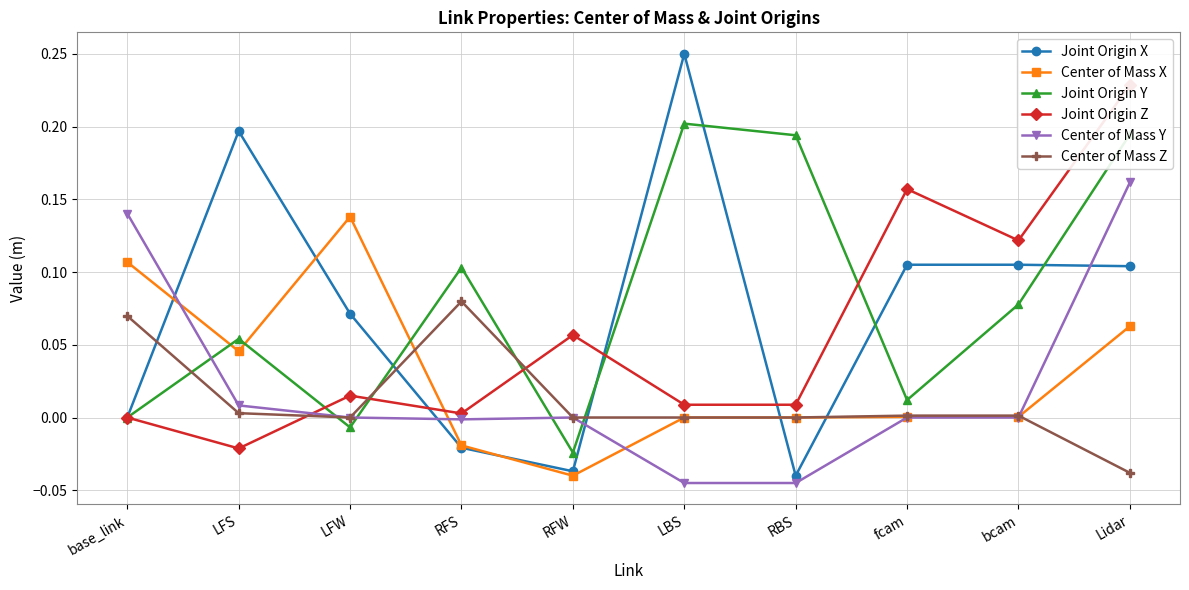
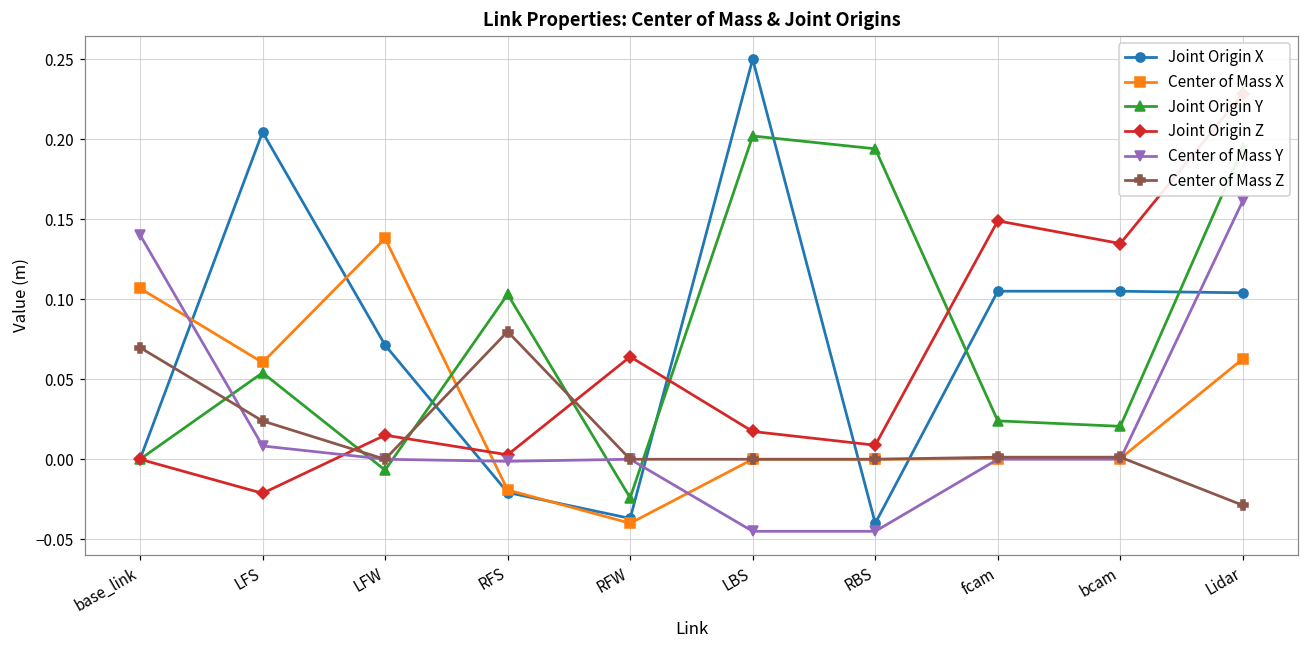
  {
    "Joint Origin X": {
-     "LFS": 0.197,
+     "LFS": 0.204,
      "LFW": 0.071,
      "RFW": -0.037,
      "LBS": 0.250,
      "RBS": -0.040,
      "fcam": 0.105,
      "bcam": 0.105,
      "Lidar": 0.104
    },
    "Center of Mass X": {
      "base_link": 0.107,
-     "LFS": 0.046,
+     "LFS": 0.060,
      "LFW": 0.138,
      "RFW": -0.040,
      "Lidar": 0.063
    },
    "Joint Origin Y": {
      "LFS": 0.054,
      "LFW": -0.007,
      "RFS": 0.103,
      "RFW": -0.024,
      "LBS": 0.202,
      "RBS": 0.194,
-     "fcam": 0.012,
-     "bcam": 0.078
+     "fcam": 0.024,
+     "bcam": 0.021
    },
    "Joint Origin Z": {
      "LFS": -0.021,
      "LFW": 0.015,
      "RFS": 0.003,
-     "RFW": 0.057,
-     "LBS": 0.009,
+     "RFW": 0.064,
+     "LBS": 0.017,
      "RBS": 0.009,
-     "fcam": 0.157,
-     "bcam": 0.122
+     "fcam": 0.149,
+     "bcam": 0.135
    },
    "Center of Mass Y": {
      "base_link": 0.140,
      "LFS": 0.008,
      "RFS": -0.001,
      "LBS": -0.045,
      "RBS": -0.045,
      "Lidar": 0.162
    },
    "Center of Mass Z": {
      "base_link": 0.070,
-     "LFS": 0.003,
+     "LFS": 0.024,
      "RFS": 0.080,
-     "Lidar": -0.038
+     "Lidar": -0.029
    }
  }
